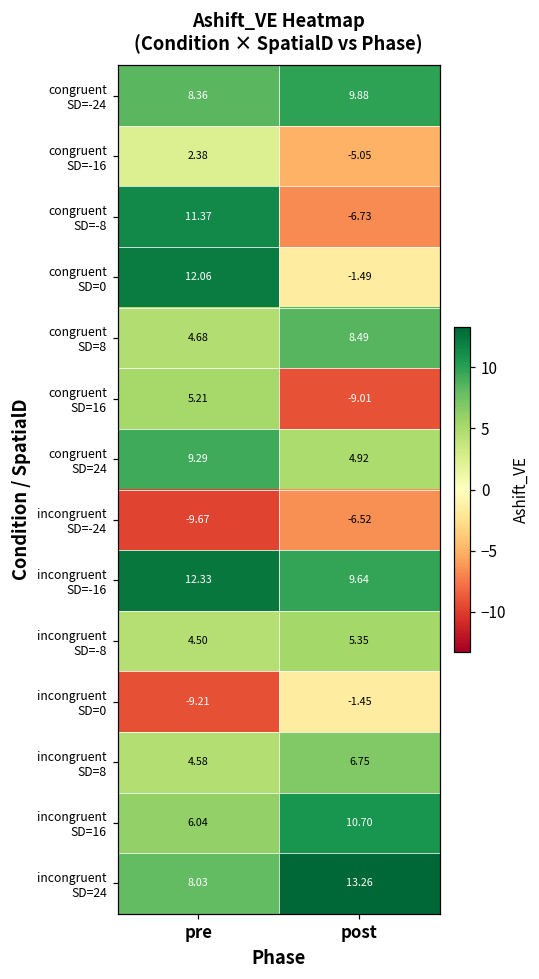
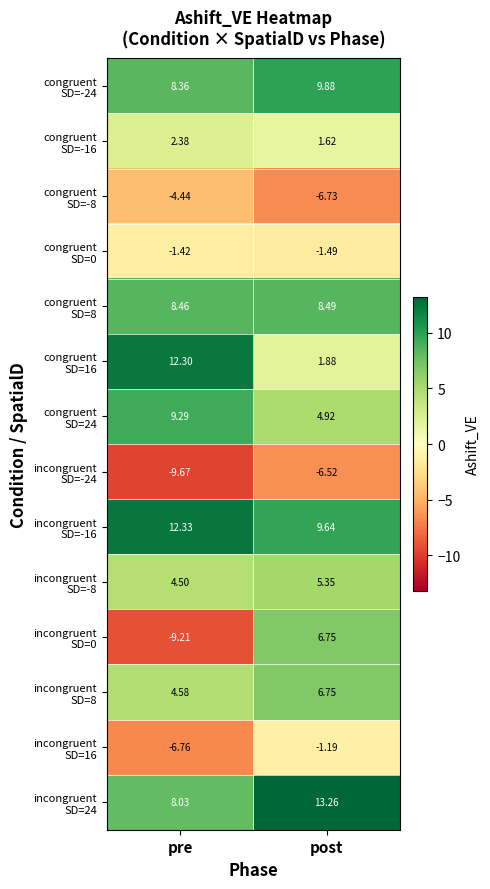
  {
    "congruent SD=-24": {
      "pre": 8.36,
      "post": 9.88
    },
    "congruent SD=-16": {
      "pre": 2.38,
-     "post": -5.05
+     "post": 1.62
    },
    "congruent SD=-8": {
-     "pre": 11.37,
+     "pre": -4.44,
      "post": -6.73
    },
    "congruent SD=0": {
-     "pre": 12.06,
+     "pre": -1.42,
      "post": -1.49
    },
    "congruent SD=8": {
-     "pre": 4.68,
+     "pre": 8.46,
      "post": 8.49
    },
    "congruent SD=16": {
-     "pre": 5.21,
-     "post": -9.01
+     "pre": 12.30,
+     "post": 1.88
    },
    "congruent SD=24": {
      "pre": 9.29,
      "post": 4.92
    },
    "incongruent SD=-24": {
      "pre": -9.67,
      "post": -6.52
    },
    "incongruent SD=-16": {
      "pre": 12.33,
      "post": 9.64
    },
    "incongruent SD=-8": {
      "pre": 4.50,
      "post": 5.35
    },
    "incongruent SD=0": {
      "pre": -9.21,
-     "post": -1.45
+     "post": 6.75
    },
    "incongruent SD=8": {
      "pre": 4.58,
      "post": 6.75
    },
    "incongruent SD=16": {
-     "pre": 6.04,
-     "post": 10.70
+     "pre": -6.76,
+     "post": -1.19
    },
    "incongruent SD=24": {
      "pre": 8.03,
      "post": 13.26
    }
  }
